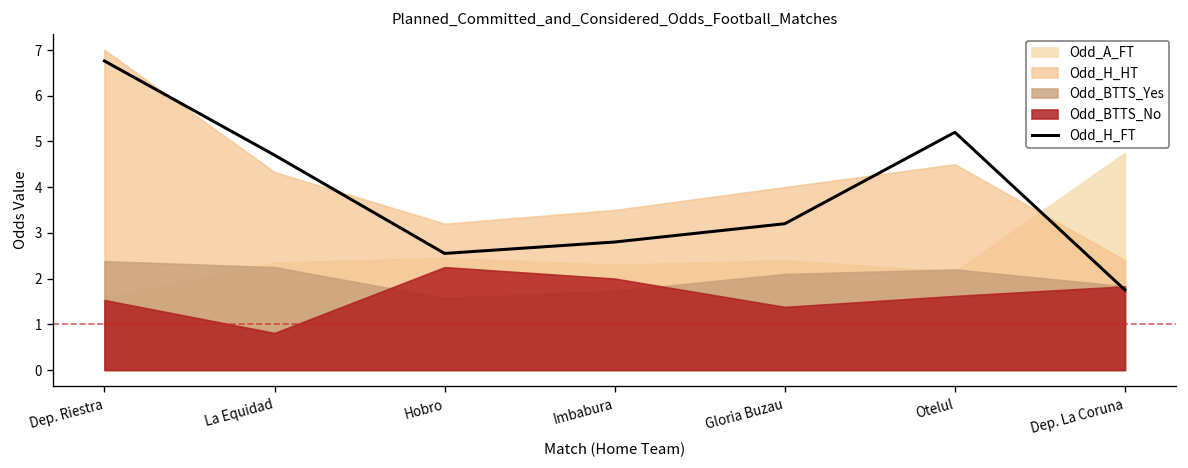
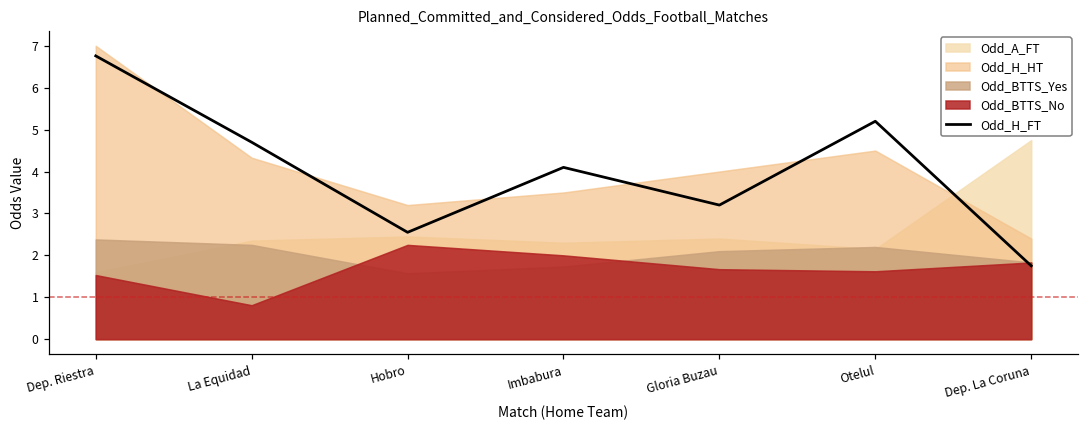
  {
    "Odd_H_FT": {
      "Dep. Riestra": 6.8,
      "La Equidad": 4.7,
      "Hobro": 2.6,
-     "Imbabura": 2.8,
+     "Imbabura": 4.1,
      "Gloria Buzau": 3.2,
      "Otelul": 5.2,
      "Dep. La Coruna": 1.8
    },
    "Odd_BTTS_No": {
      "Dep. Riestra": 1.5,
      "La Equidad": 0.8,
      "Hobro": 2.3,
      "Imbabura": 2.0,
-     "Gloria Buzau": 1.4,
+     "Gloria Buzau": 1.7,
      "Otelul": 1.6
    }
  }
